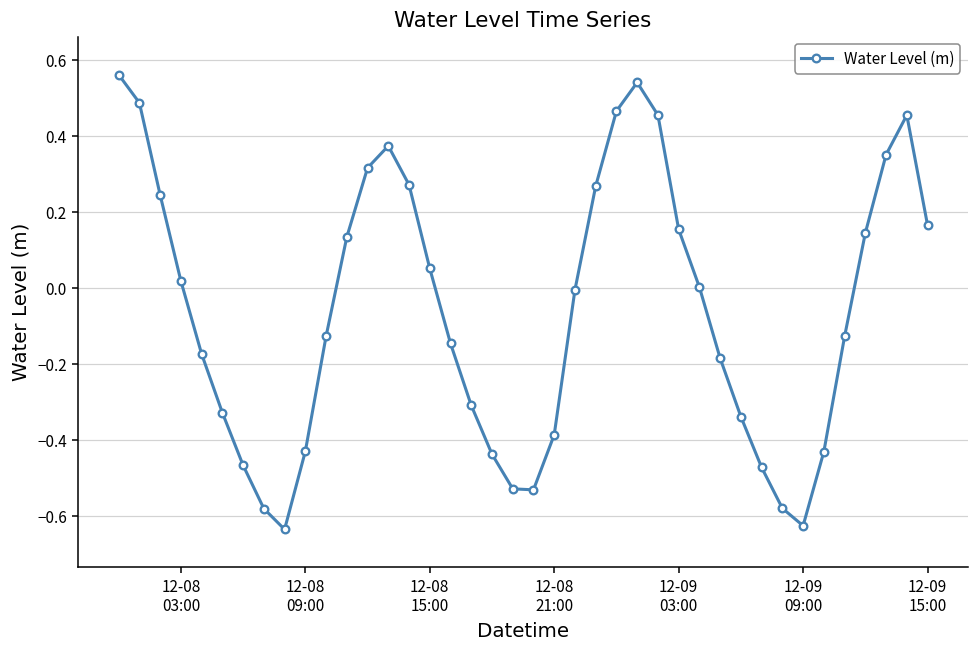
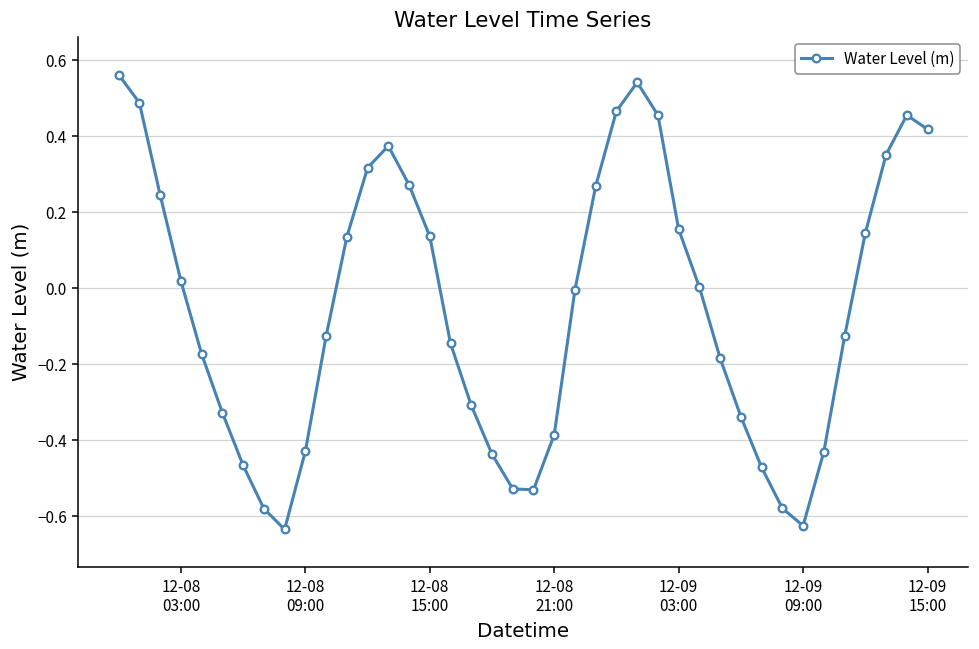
  {
    "12-08 03:00": 0.02,
    "12-08 09:00": -0.43,
-   "12-08 15:00": 0.05,
+   "12-08 15:00": 0.14,
    "12-08 21:00": -0.38,
    "12-09 03:00": 0.16,
    "12-09 09:00": -0.62,
-   "12-09 15:00": 0.17
+   "12-09 15:00": 0.42
  }
